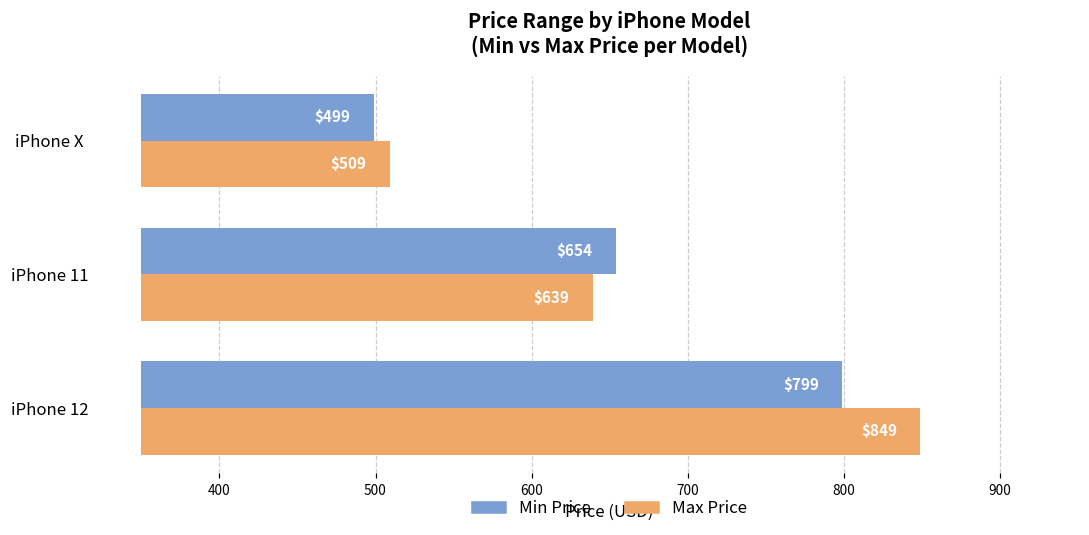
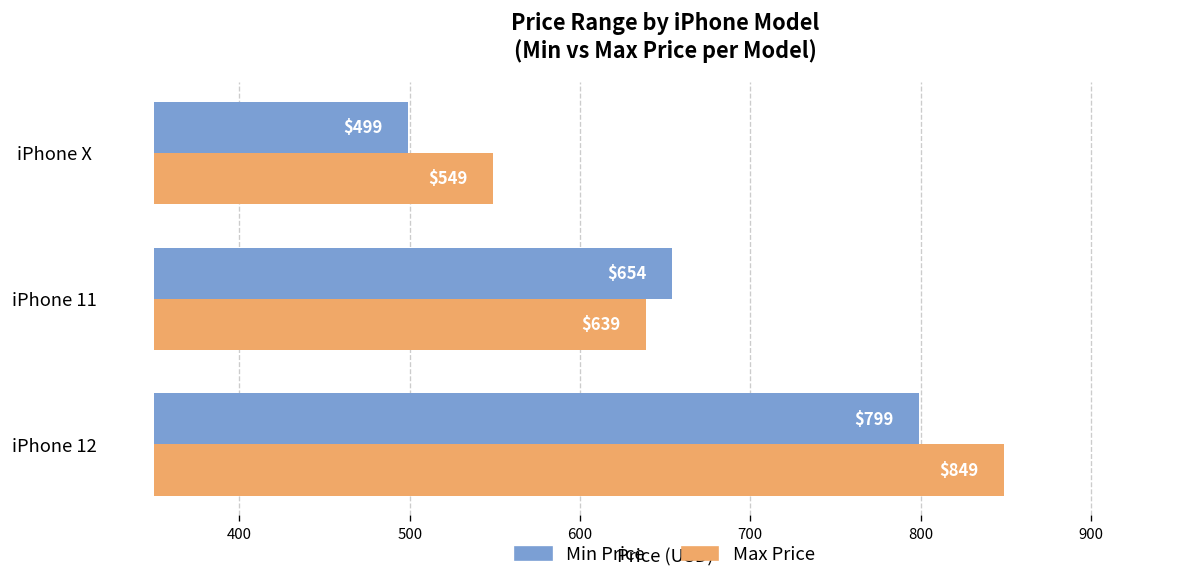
  {
    "Min Price": {
      "iPhone X": "$499",
      "iPhone 11": "$654",
      "iPhone 12": "$799"
    },
    "Max Price": {
-     "iPhone X": "$509",
+     "iPhone X": "$549",
      "iPhone 11": "$639",
      "iPhone 12": "$849"
    }
  }
